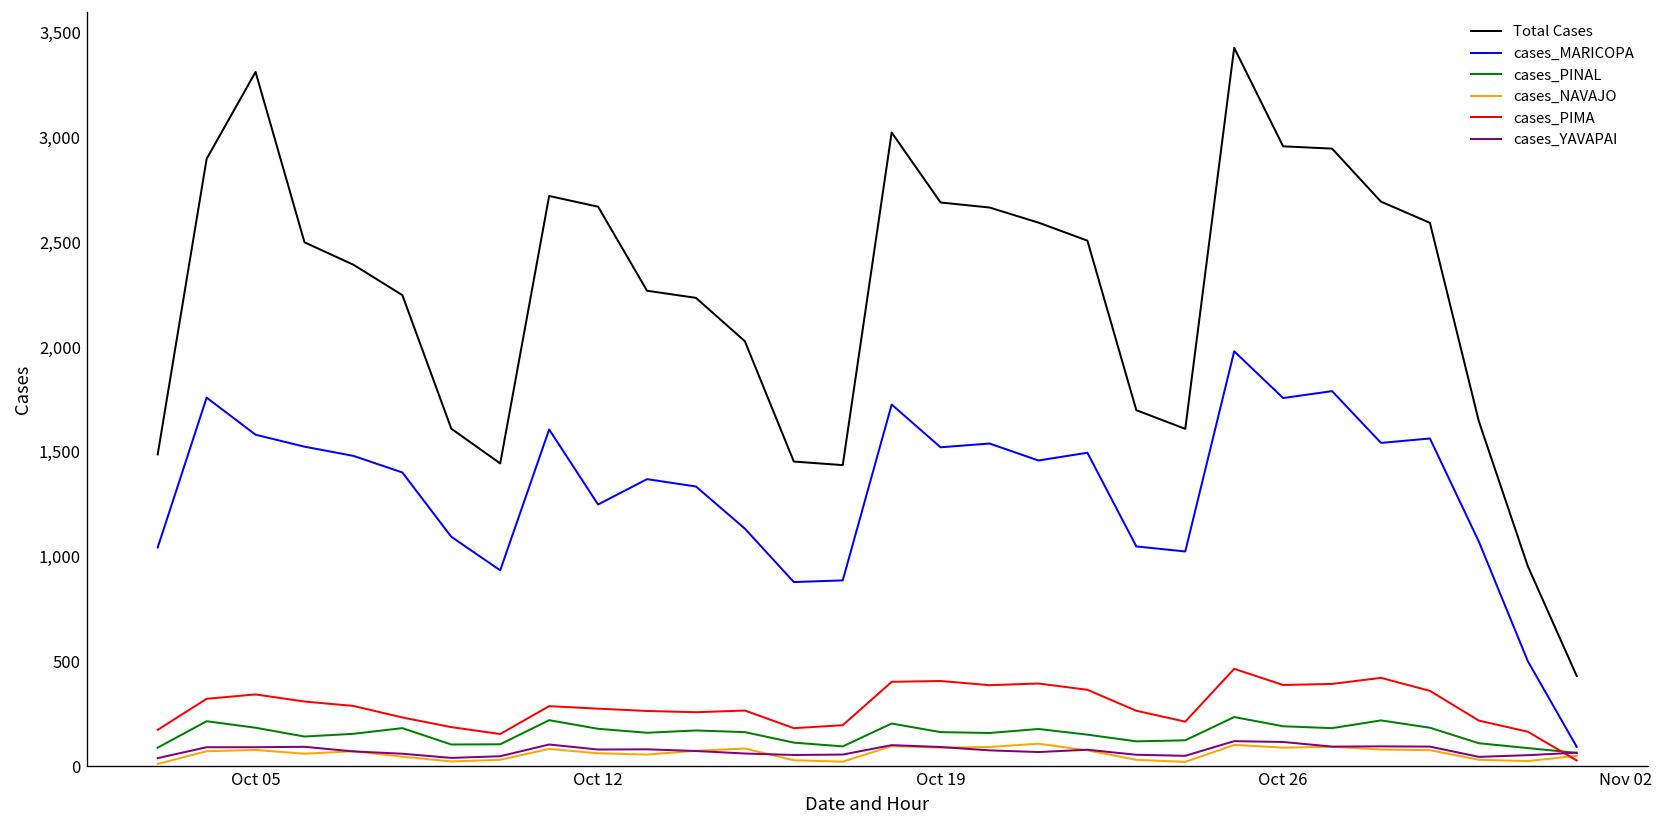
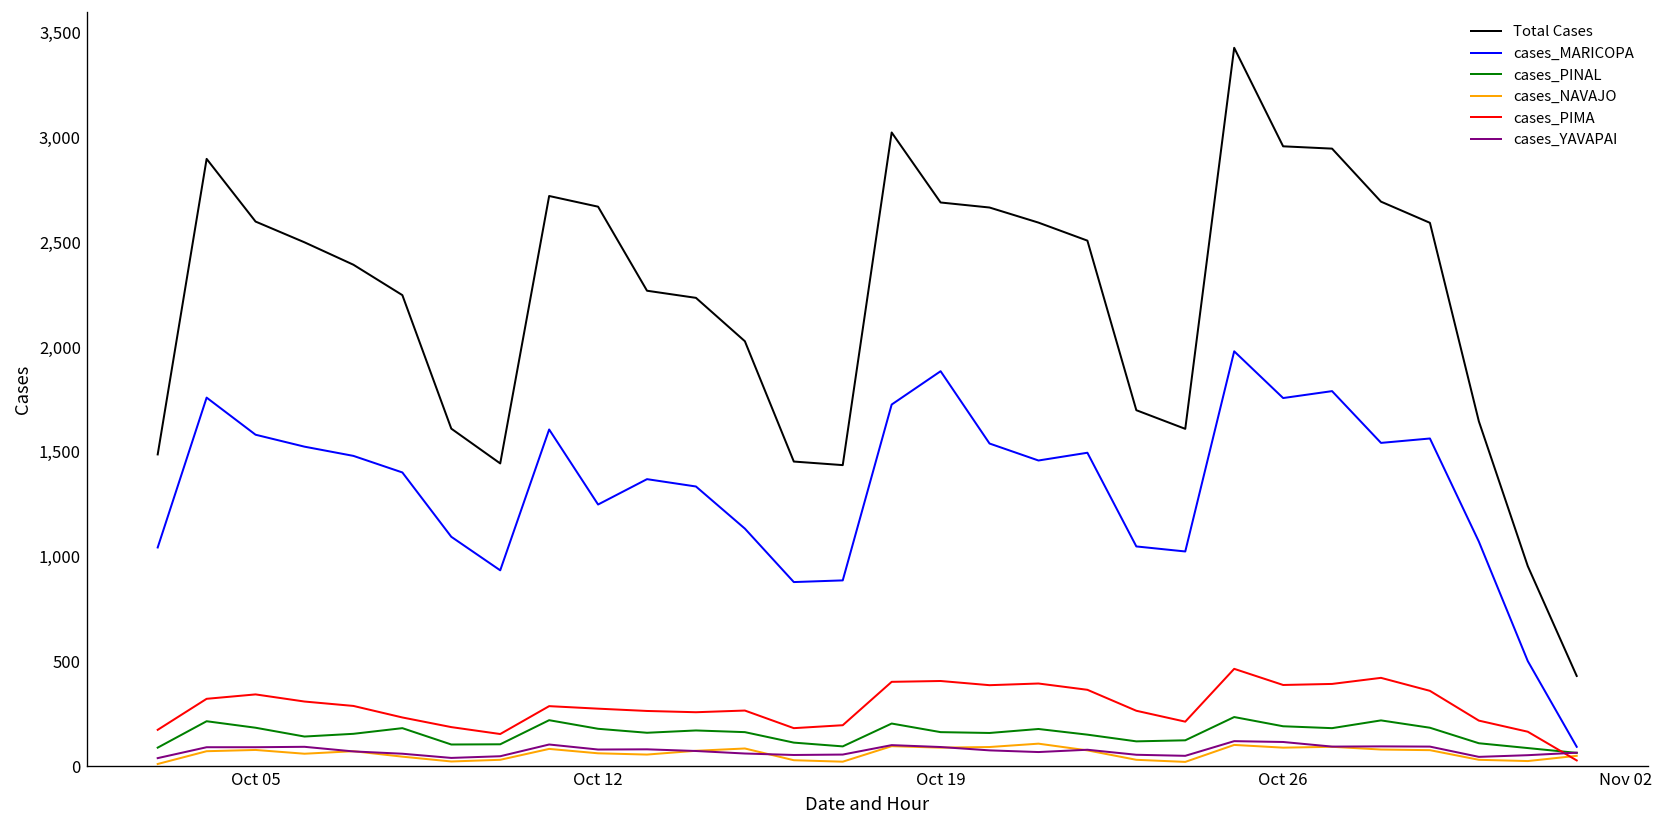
  {
    "Total Cases": {
-     "Oct 05": "3,310",
+     "Oct 05": "2,600",
      "Oct 12": "2,670",
      "Oct 19": "2,690",
      "Oct 26": "2,960"
    },
    "cases_MARICOPA": {
      "Oct 05": "1,580",
      "Oct 12": "1,250",
-     "Oct 19": "1,520",
+     "Oct 19": "1,890",
      "Oct 26": "1,760"
    },
    "cases_PINAL": {
      "Oct 05": "180",
      "Oct 12": "180",
      "Oct 19": "160",
      "Oct 26": "190"
    },
    "cases_NAVAJO": {
      "Oct 12": "60",
      "Oct 26": "90"
    },
    "cases_PIMA": {
      "Oct 05": "340",
      "Oct 12": "280",
      "Oct 19": "410",
      "Oct 26": "390"
    },
    "cases_YAVAPAI": {
      "Oct 12": "80",
      "Oct 26": "120"
    }
  }
